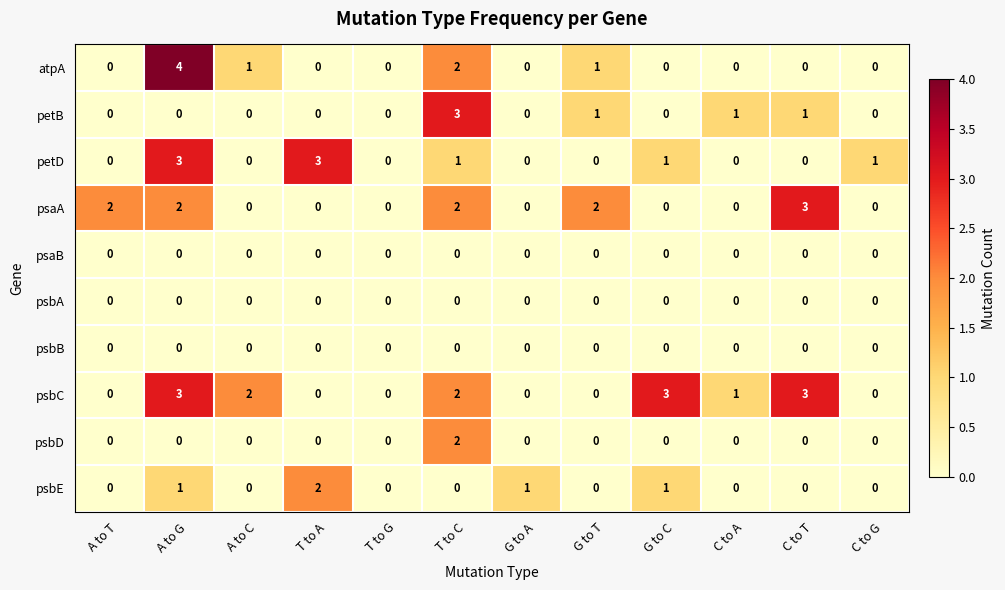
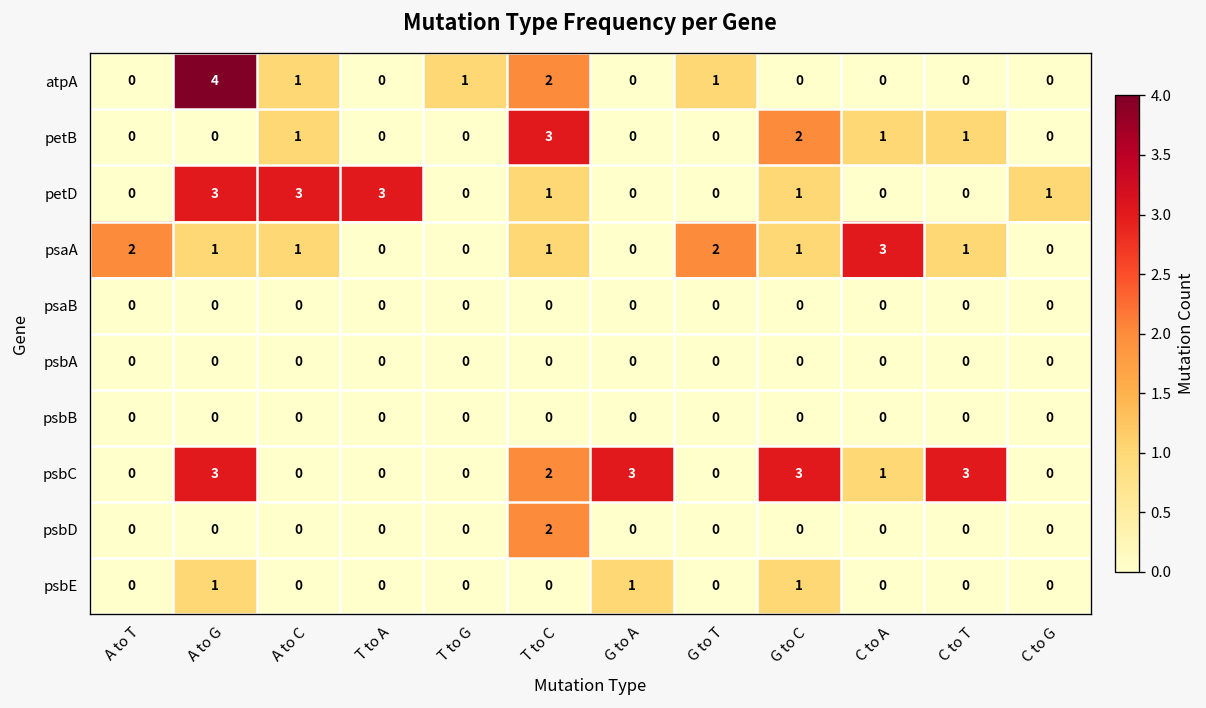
  {
    "atpA": {
      "A to T": 0,
      "A to G": 4,
      "A to C": 1,
      "T to A": 0,
-     "T to G": 0,
+     "T to G": 1,
      "T to C": 2,
      "G to A": 0,
      "G to T": 1,
      "G to C": 0,
      "C to A": 0,
      "C to T": 0,
      "C to G": 0
    },
    "petB": {
      "A to T": 0,
      "A to G": 0,
-     "A to C": 0,
+     "A to C": 1,
      "T to A": 0,
      "T to G": 0,
      "T to C": 3,
      "G to A": 0,
-     "G to T": 1,
-     "G to C": 0,
+     "G to T": 0,
+     "G to C": 2,
      "C to A": 1,
      "C to T": 1,
      "C to G": 0
    },
    "petD": {
      "A to T": 0,
      "A to G": 3,
-     "A to C": 0,
+     "A to C": 3,
      "T to A": 3,
      "T to G": 0,
      "T to C": 1,
      "G to A": 0,
      "G to T": 0,
      "G to C": 1,
      "C to A": 0,
      "C to T": 0,
      "C to G": 1
    },
    "psaA": {
      "A to T": 2,
-     "A to G": 2,
-     "A to C": 0,
+     "A to G": 1,
+     "A to C": 1,
      "T to A": 0,
      "T to G": 0,
-     "T to C": 2,
+     "T to C": 1,
      "G to A": 0,
      "G to T": 2,
-     "G to C": 0,
-     "C to A": 0,
-     "C to T": 3,
+     "G to C": 1,
+     "C to A": 3,
+     "C to T": 1,
      "C to G": 0
    },
    "psaB": {
      "A to T": 0,
      "A to G": 0,
      "A to C": 0,
      "T to A": 0,
      "T to G": 0,
      "T to C": 0,
      "G to A": 0,
      "G to T": 0,
      "G to C": 0,
      "C to A": 0,
      "C to T": 0,
      "C to G": 0
    },
    "psbA": {
      "A to T": 0,
      "A to G": 0,
      "A to C": 0,
      "T to A": 0,
      "T to G": 0,
      "T to C": 0,
      "G to A": 0,
      "G to T": 0,
      "G to C": 0,
      "C to A": 0,
      "C to T": 0,
      "C to G": 0
    },
    "psbB": {
      "A to T": 0,
      "A to G": 0,
      "A to C": 0,
      "T to A": 0,
      "T to G": 0,
      "T to C": 0,
      "G to A": 0,
      "G to T": 0,
      "G to C": 0,
      "C to A": 0,
      "C to T": 0,
      "C to G": 0
    },
    "psbC": {
      "A to T": 0,
      "A to G": 3,
-     "A to C": 2,
+     "A to C": 0,
      "T to A": 0,
      "T to G": 0,
      "T to C": 2,
-     "G to A": 0,
+     "G to A": 3,
      "G to T": 0,
      "G to C": 3,
      "C to A": 1,
      "C to T": 3,
      "C to G": 0
    },
    "psbD": {
      "A to T": 0,
      "A to G": 0,
      "A to C": 0,
      "T to A": 0,
      "T to G": 0,
      "T to C": 2,
      "G to A": 0,
      "G to T": 0,
      "G to C": 0,
      "C to A": 0,
      "C to T": 0,
      "C to G": 0
    },
    "psbE": {
      "A to T": 0,
      "A to G": 1,
      "A to C": 0,
-     "T to A": 2,
+     "T to A": 0,
      "T to G": 0,
      "T to C": 0,
      "G to A": 1,
      "G to T": 0,
      "G to C": 1,
      "C to A": 0,
      "C to T": 0,
      "C to G": 0
    }
  }
